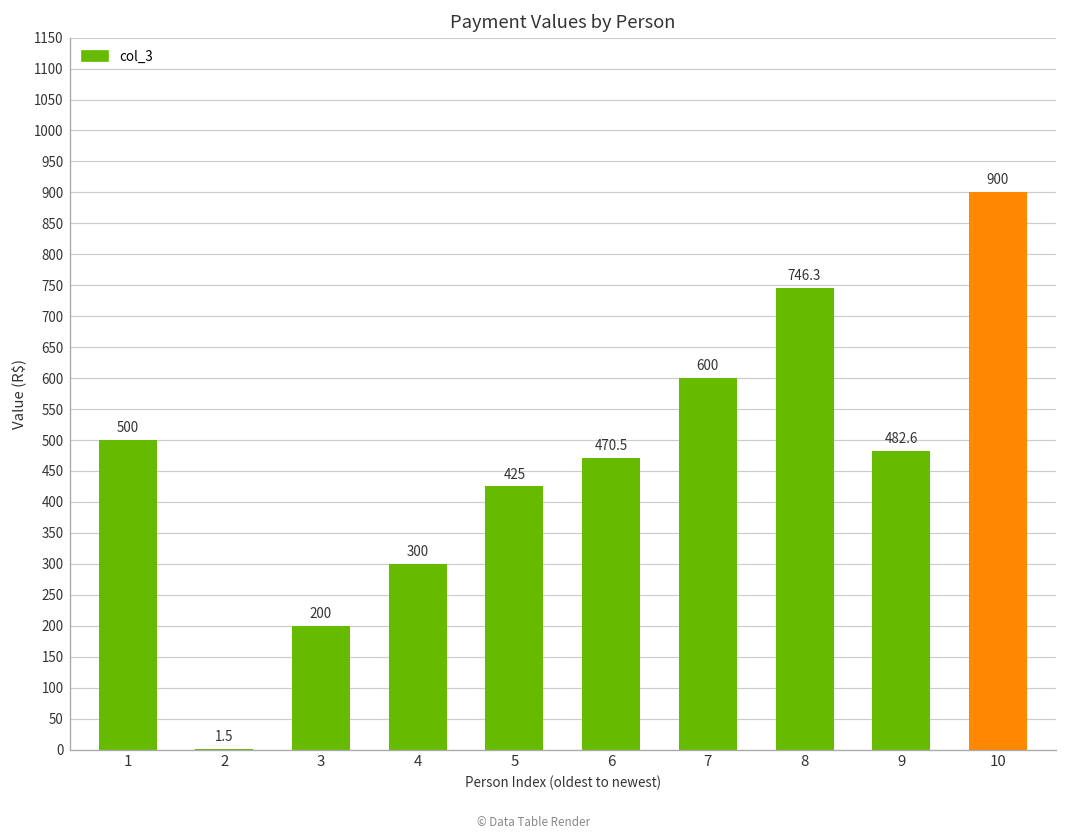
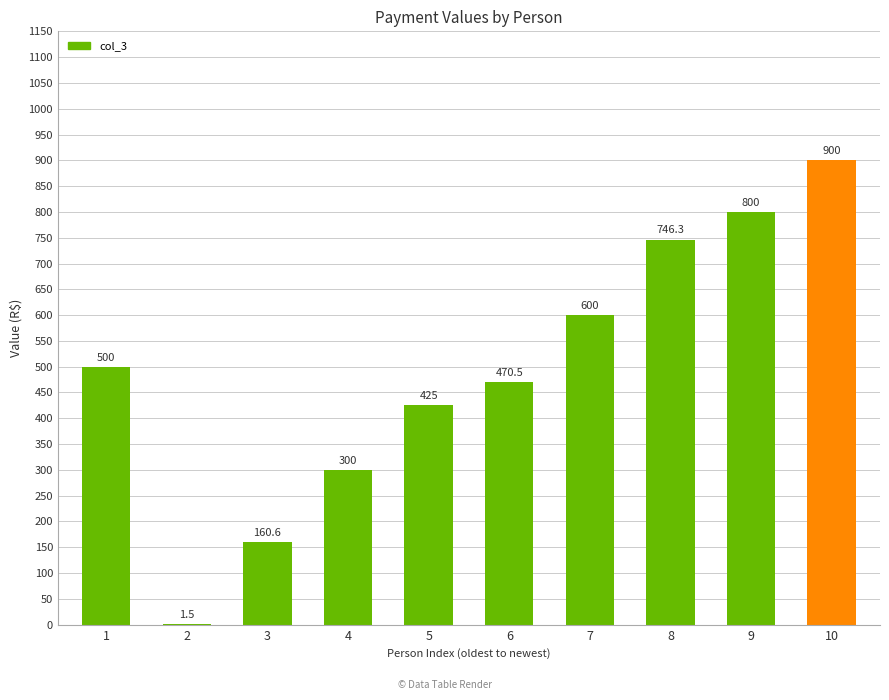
  {
    "1": 500,
    "2": 1.5,
-   "3": 200,
+   "3": 160.6,
    "4": 300,
    "5": 425,
    "6": 470.5,
    "7": 600,
    "8": 746.3,
-   "9": 482.6,
+   "9": 800,
    "10": 900
  }
